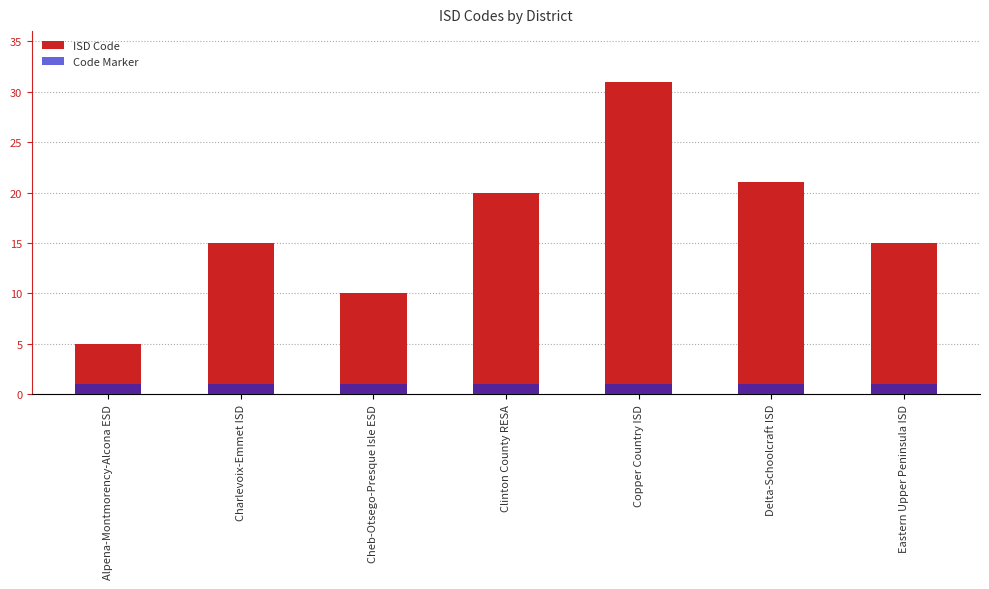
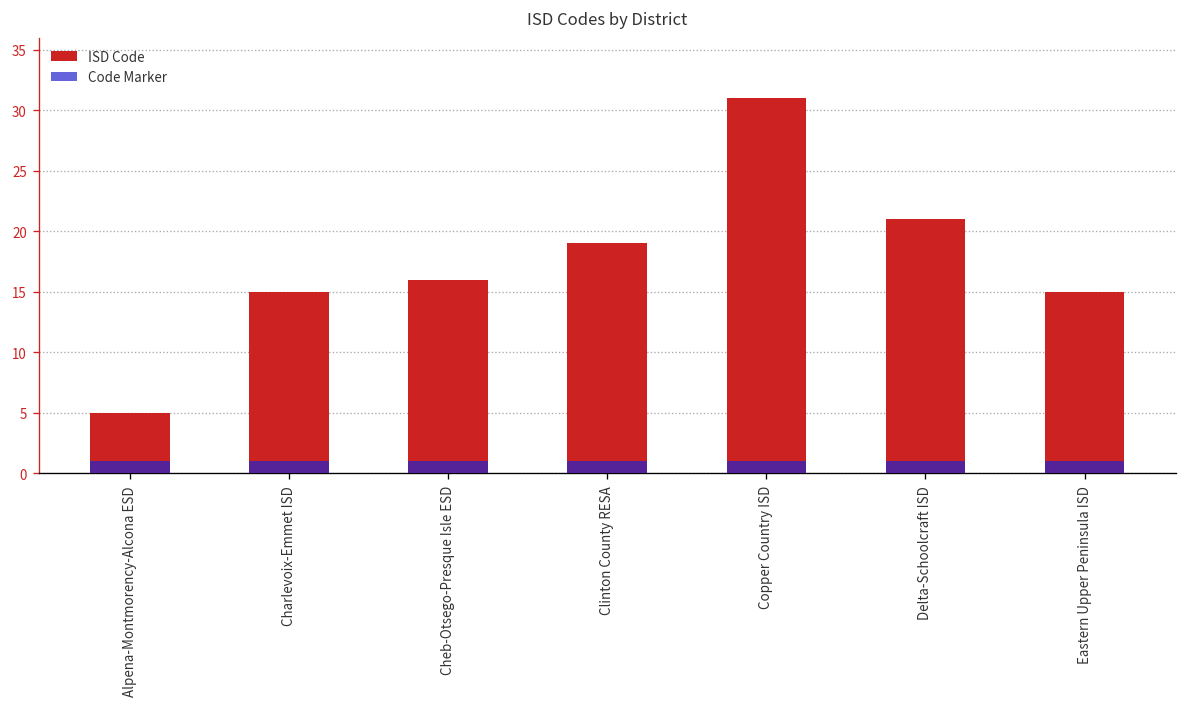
  {
    "ISD Code": {
      "Alpena-Montmorency-Alcona ESD": 5,
      "Charlevoix-Emmet ISD": 15,
-     "Cheb-Otsego-Presque Isle ESD": 10,
-     "Clinton County RESA": 20,
+     "Cheb-Otsego-Presque Isle ESD": 16,
+     "Clinton County RESA": 19,
      "Copper Country ISD": 31,
      "Delta-Schoolcraft ISD": 21,
      "Eastern Upper Peninsula ISD": 15
    }
  }
